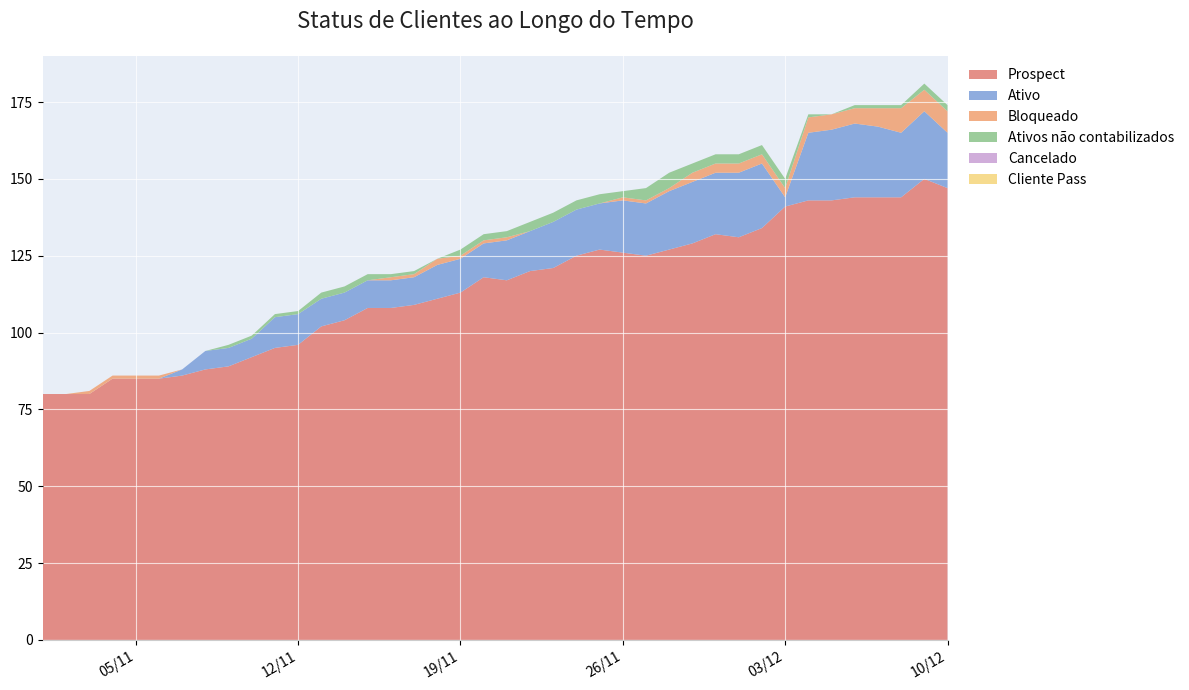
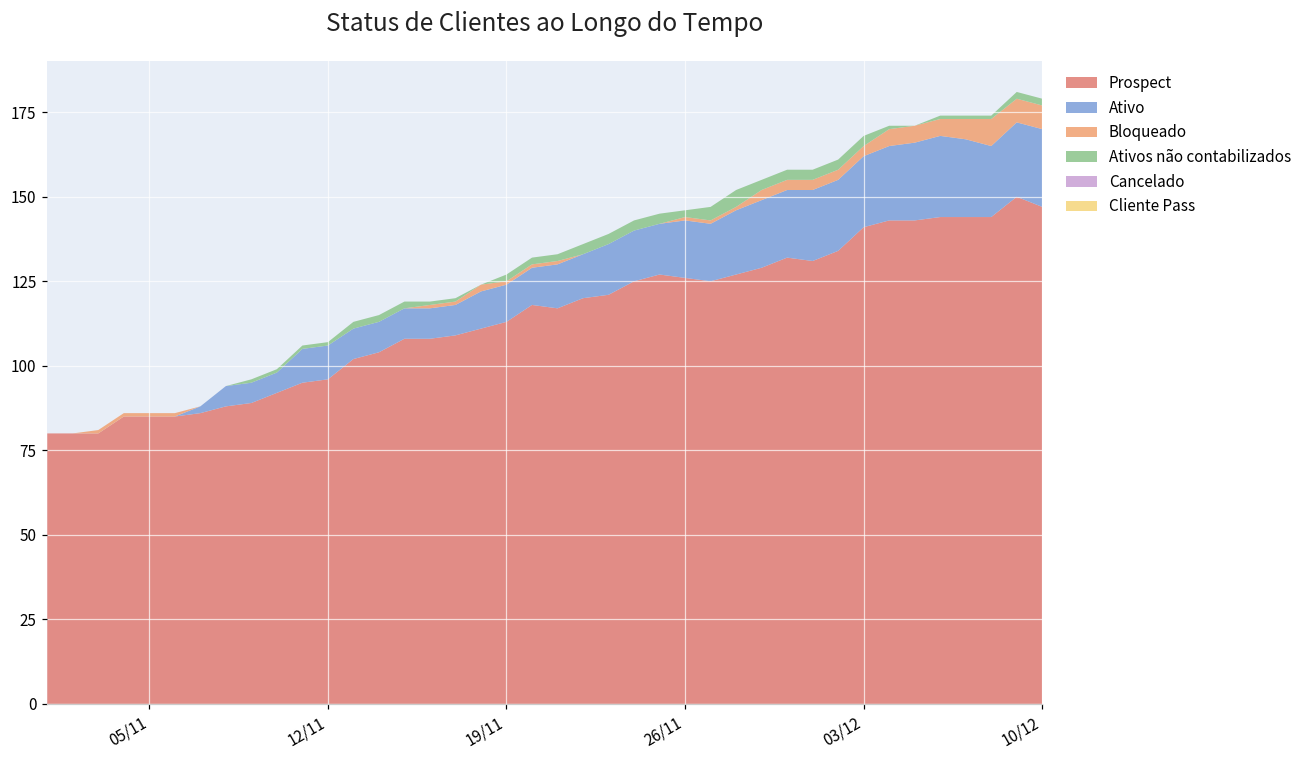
  {
    "Ativo": {
      "19/11": 11,
      "26/11": 17,
-     "03/12": 3,
-     "10/12": 18
+     "03/12": 21,
+     "10/12": 23
    }
  }
